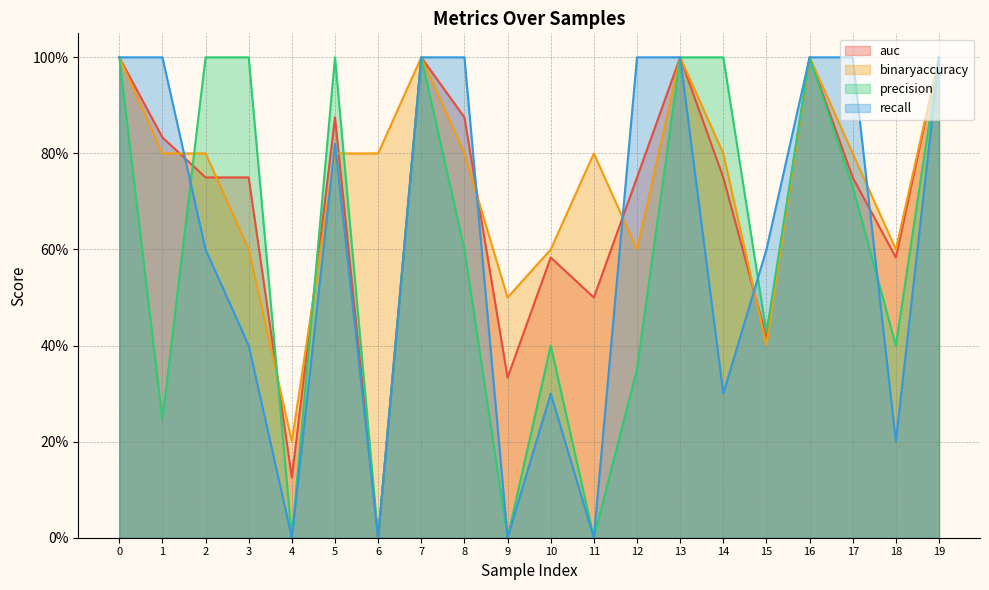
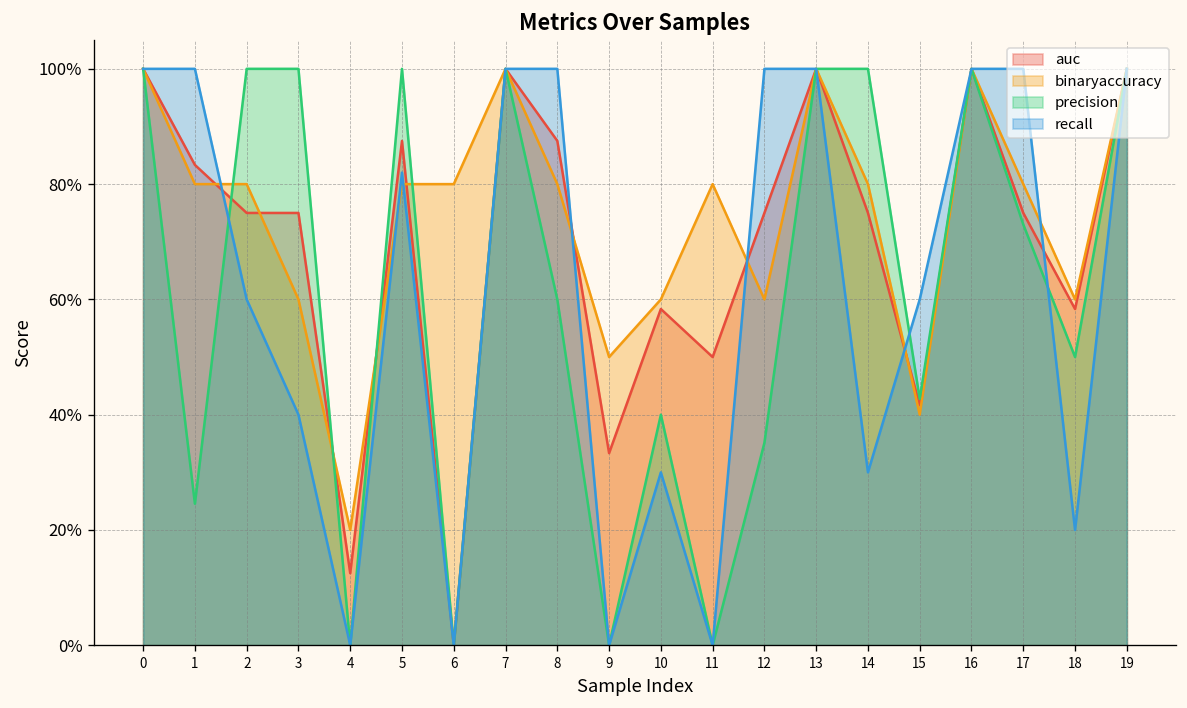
  {
    "precision": {
      "1": "25%",
      "2": "100%",
      "3": "100%",
      "5": "100%",
      "8": "60%",
      "10": "40%",
      "12": "35%",
      "14": "100%",
      "15": "43%",
      "17": "73%",
-     "18": "40%"
+     "18": "50%"
    },
    "recall": {
      "1": "100%",
      "2": "60%",
      "3": "40%",
      "5": "82%",
      "8": "100%",
      "10": "30%",
      "12": "100%",
      "14": "30%",
      "15": "60%",
      "18": "20%"
    }
  }
